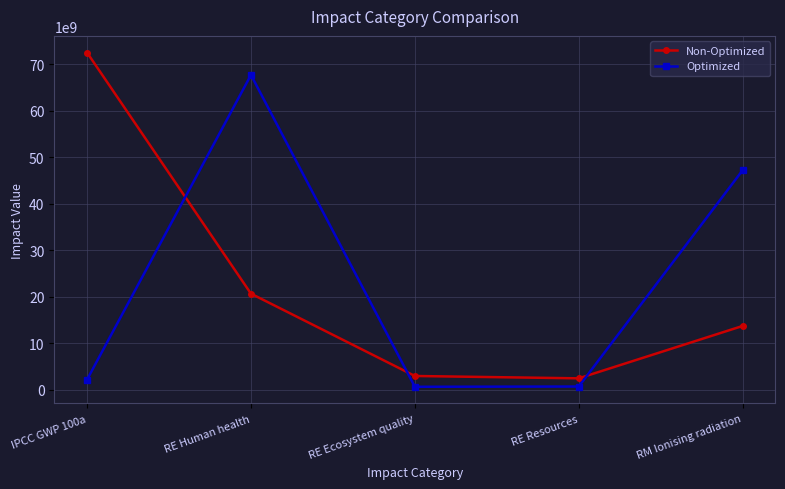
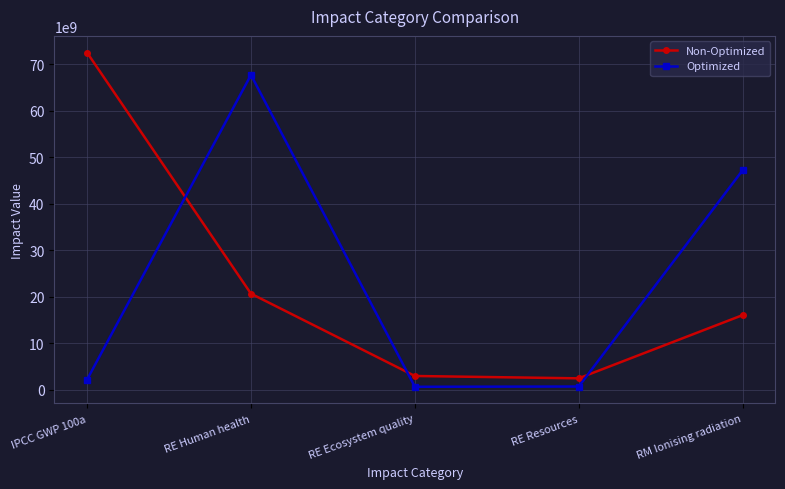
  {
    "Non-Optimized": {
      "IPCC GWP 100a": 73000000000,
      "RE Human health": 21000000000,
      "RE Ecosystem quality": 3000000000,
      "RE Resources": 2000000000,
-     "RM Ionising radiation": 14000000000
+     "RM Ionising radiation": 16000000000
    },
    "Optimized": {
      "IPCC GWP 100a": 2000000000,
      "RE Human health": 68000000000,
      "RE Ecosystem quality": 1000000000,
      "RE Resources": 1000000000,
      "RM Ionising radiation": 47000000000
    }
  }
